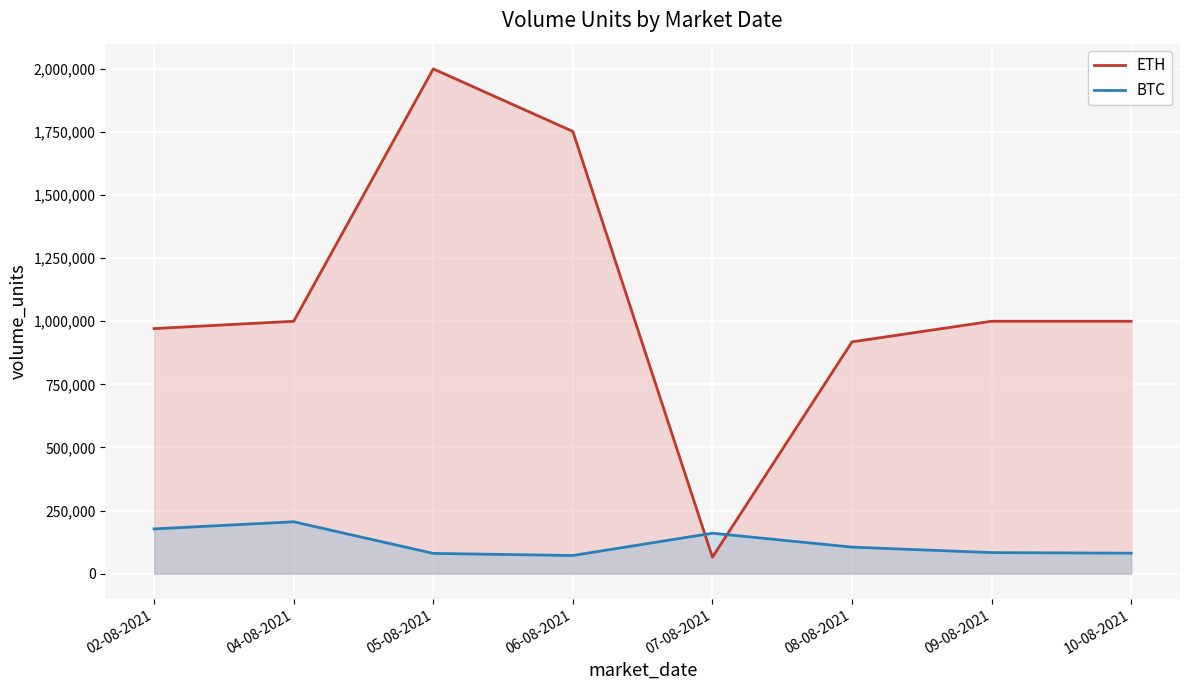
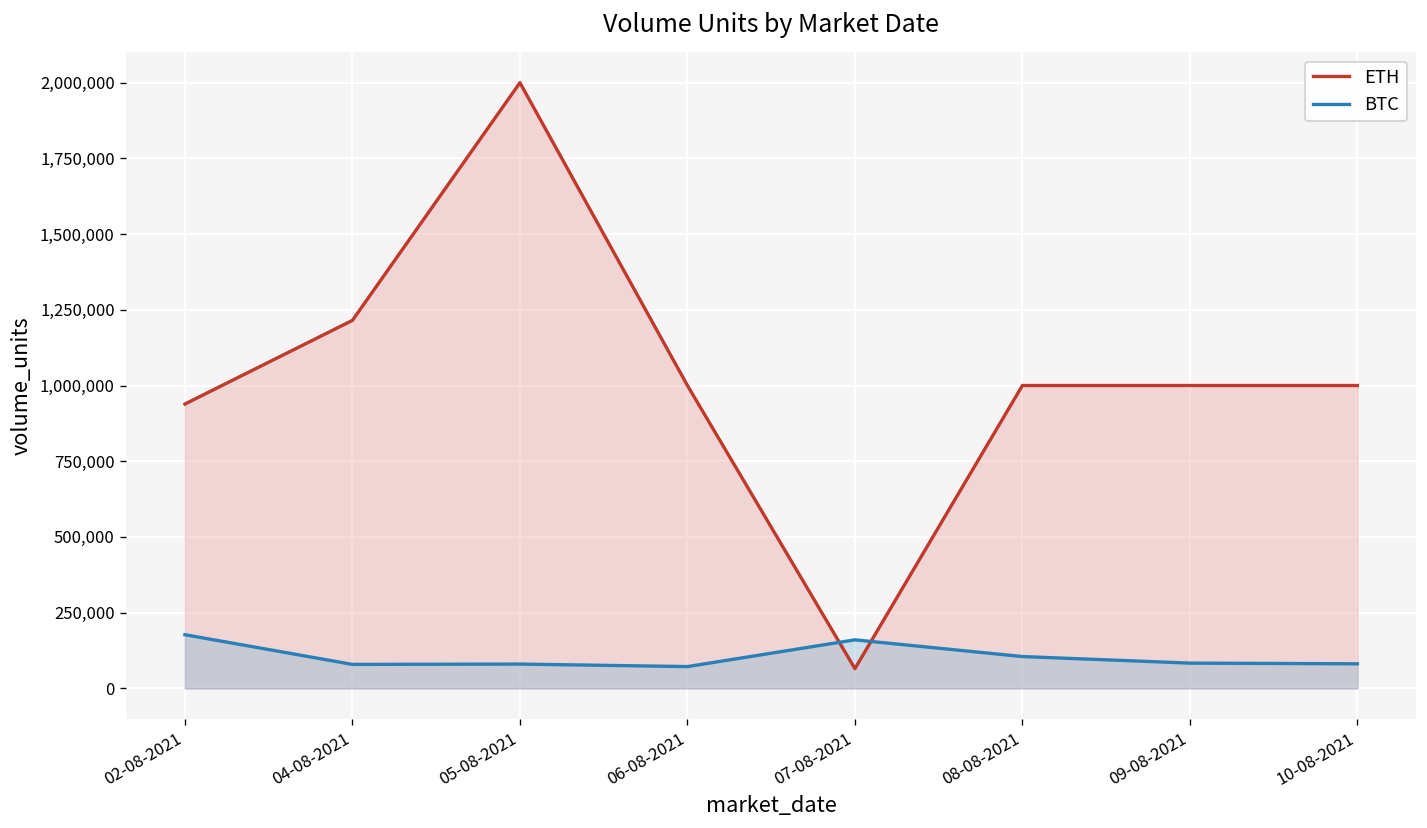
  {
    "ETH": {
-     "02-08-2021": "970,000",
-     "04-08-2021": "1,000,000",
+     "02-08-2021": "940,000",
+     "04-08-2021": "1,220,000",
      "05-08-2021": "2,000,000",
-     "06-08-2021": "1,750,000",
+     "06-08-2021": "1,000,000",
      "07-08-2021": "70,000",
-     "08-08-2021": "920,000",
+     "08-08-2021": "1,000,000",
      "09-08-2021": "1,000,000",
      "10-08-2021": "1,000,000"
    },
    "BTC": {
      "02-08-2021": "180,000",
-     "04-08-2021": "210,000",
+     "04-08-2021": "80,000",
      "05-08-2021": "80,000",
      "06-08-2021": "70,000",
      "07-08-2021": "160,000",
      "08-08-2021": "110,000",
      "09-08-2021": "80,000",
      "10-08-2021": "80,000"
    }
  }
